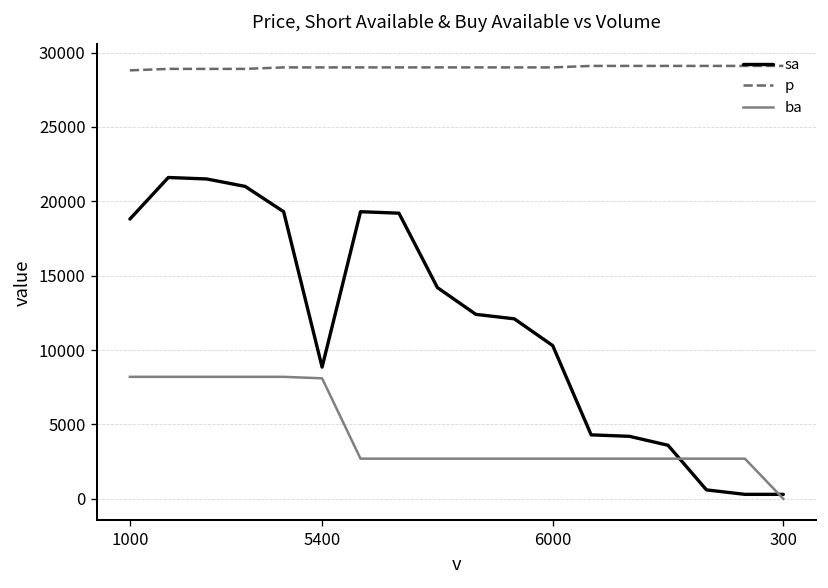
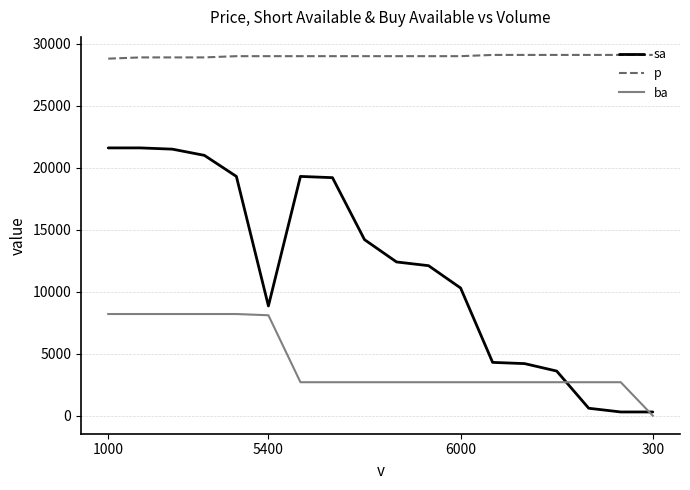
  {
    "sa": {
-     "1000": 18800,
+     "1000": 21600,
      "5400": 8900,
      "6000": 10300,
      "300": 300
    }
  }
